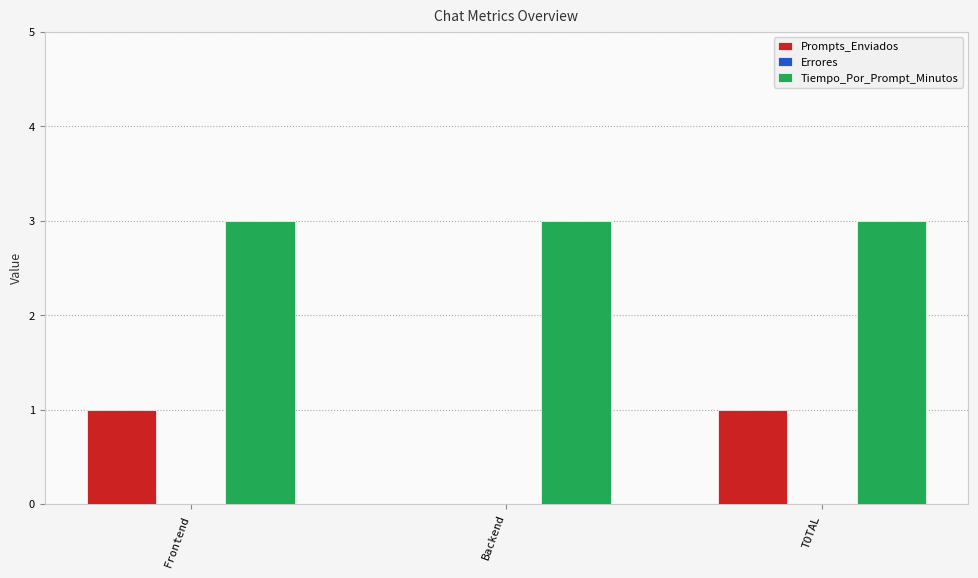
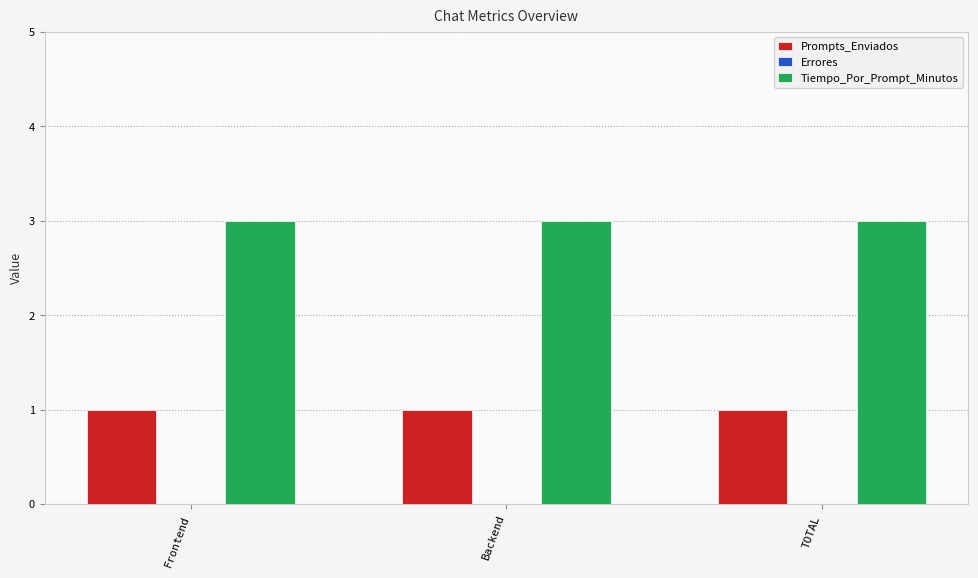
  {
    "Prompts_Enviados": {
      "Frontend": 1,
-     "Backend": 0,
+     "Backend": 1,
      "TOTAL": 1
    },
    "Errores": {
      "Frontend": 0,
      "Backend": 0,
      "TOTAL": 0
    },
    "Tiempo_Por_Prompt_Minutos": {
      "Frontend": 3,
      "Backend": 3,
      "TOTAL": 3
    }
  }
